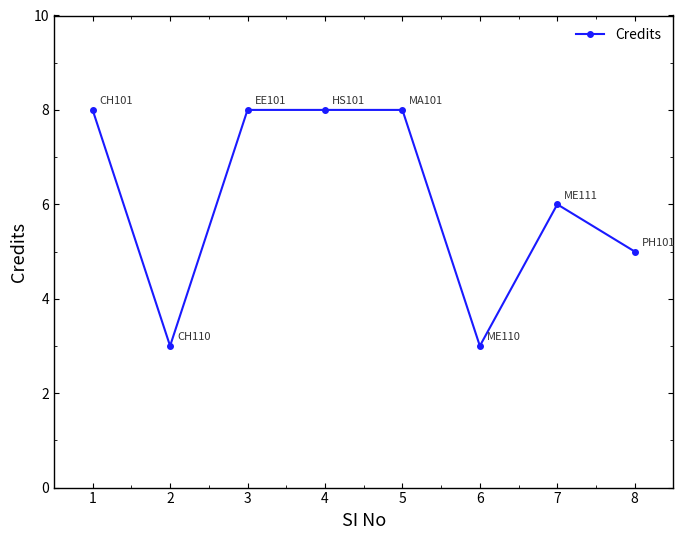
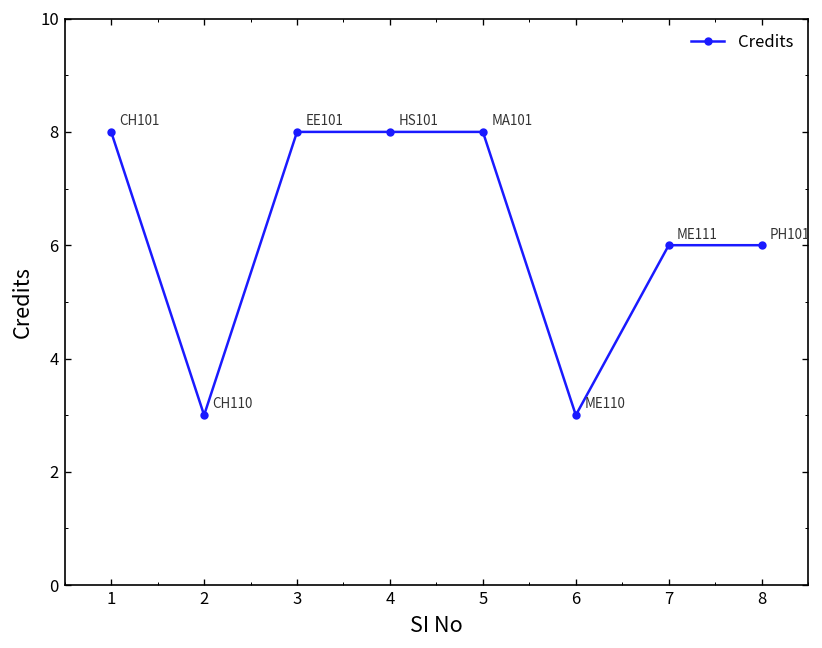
  {
    "1": 8,
    "2": 3,
    "3": 8,
    "4": 8,
    "5": 8,
    "6": 3,
    "7": 6,
-   "8": 5
+   "8": 6
  }
